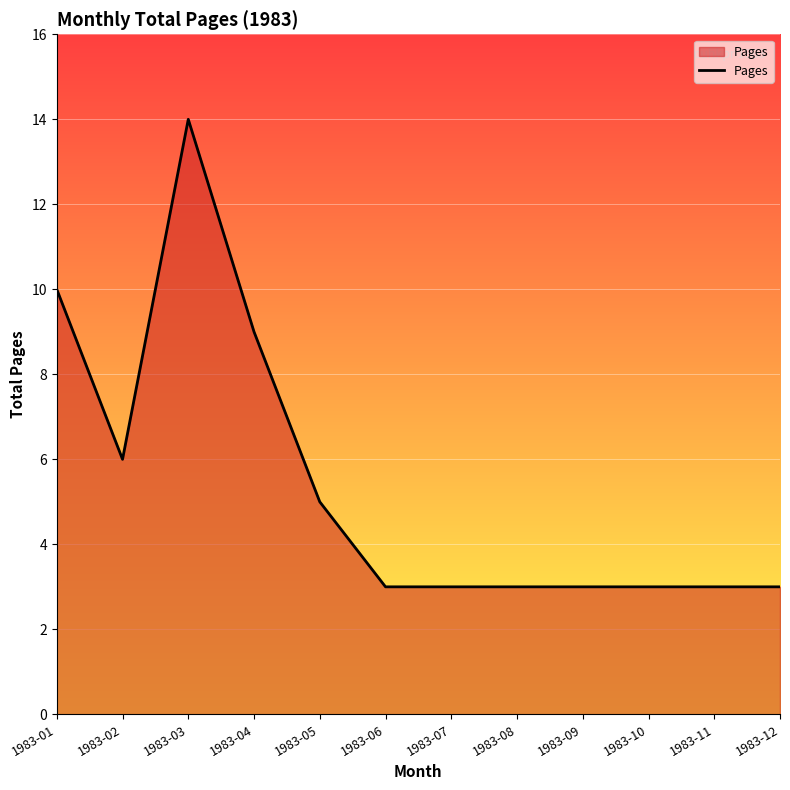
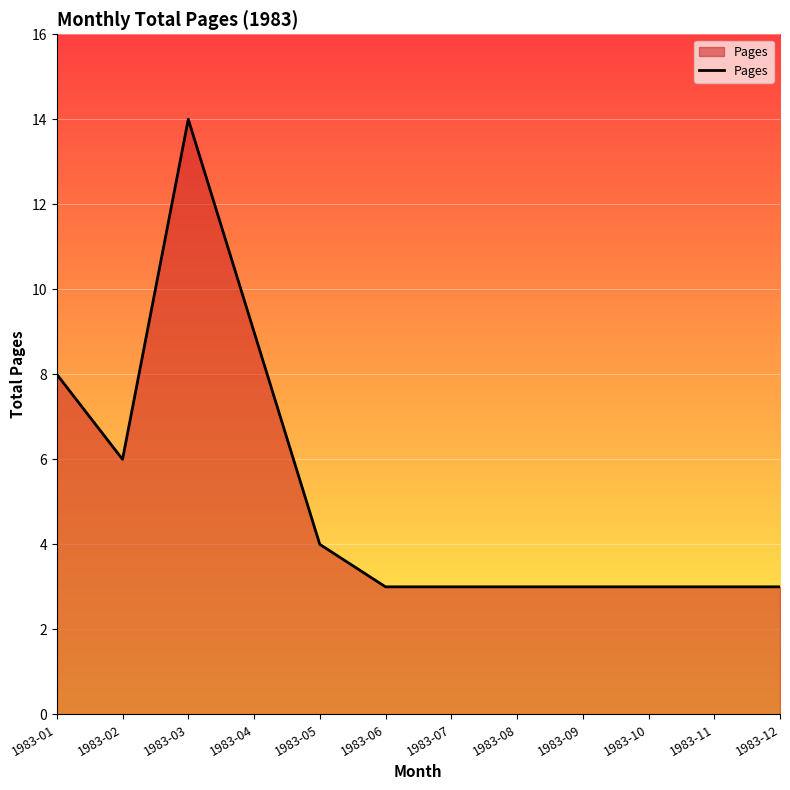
  {
-   "1983-01": 10,
+   "1983-01": 8,
    "1983-02": 6,
    "1983-03": 14,
    "1983-04": 9,
-   "1983-05": 5,
+   "1983-05": 4,
    "1983-06": 3,
    "1983-07": 3,
    "1983-08": 3,
    "1983-09": 3,
    "1983-10": 3,
    "1983-11": 3,
    "1983-12": 3
  }
